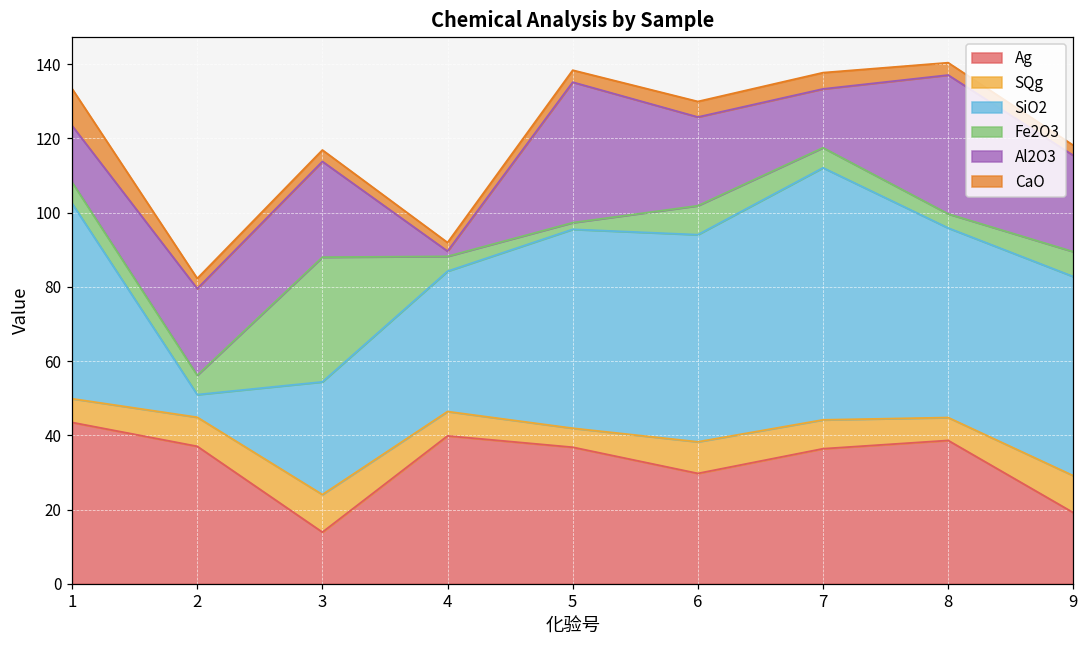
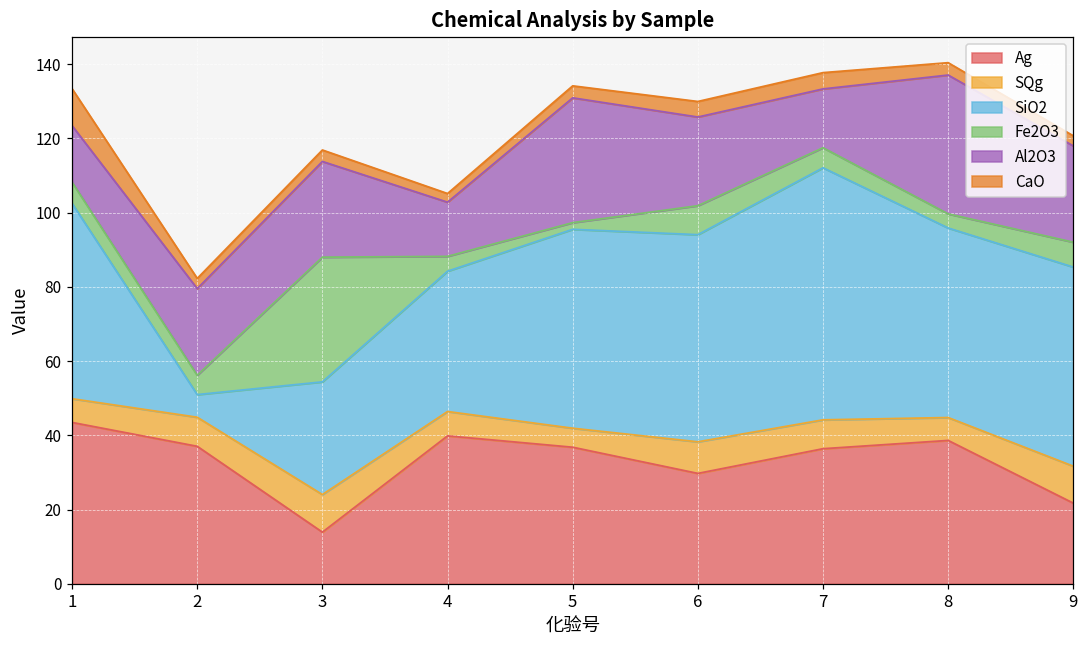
  {
    "Ag": {
      "1": 43,
      "2": 37,
      "3": 14,
      "4": 40,
      "5": 37,
      "6": 30,
      "7": 36,
      "8": 39,
-     "9": 19
+     "9": 22
    },
    "SiO2": {
      "1": 53,
      "2": 6,
      "3": 30,
      "4": 38,
      "5": 54,
      "6": 56,
      "7": 68,
      "8": 51,
      "9": 54
    },
    "Fe2O3": {
      "1": 6,
      "2": 5,
      "3": 34,
      "4": 4,
      "5": 2,
      "6": 8,
      "7": 5,
      "8": 4,
      "9": 7
    },
    "Al2O3": {
      "1": 15,
      "2": 23,
      "3": 26,
-     "4": 1,
-     "5": 38,
+     "4": 15,
+     "5": 34,
      "6": 24,
      "7": 16,
      "8": 37,
      "9": 26
    }
  }
